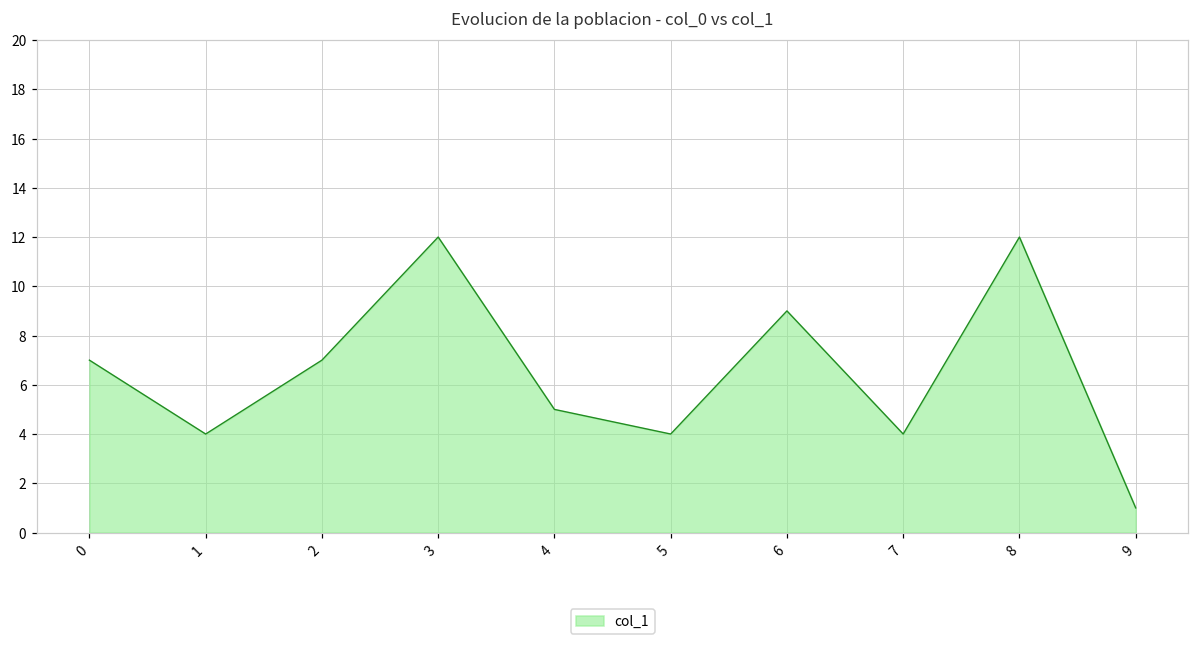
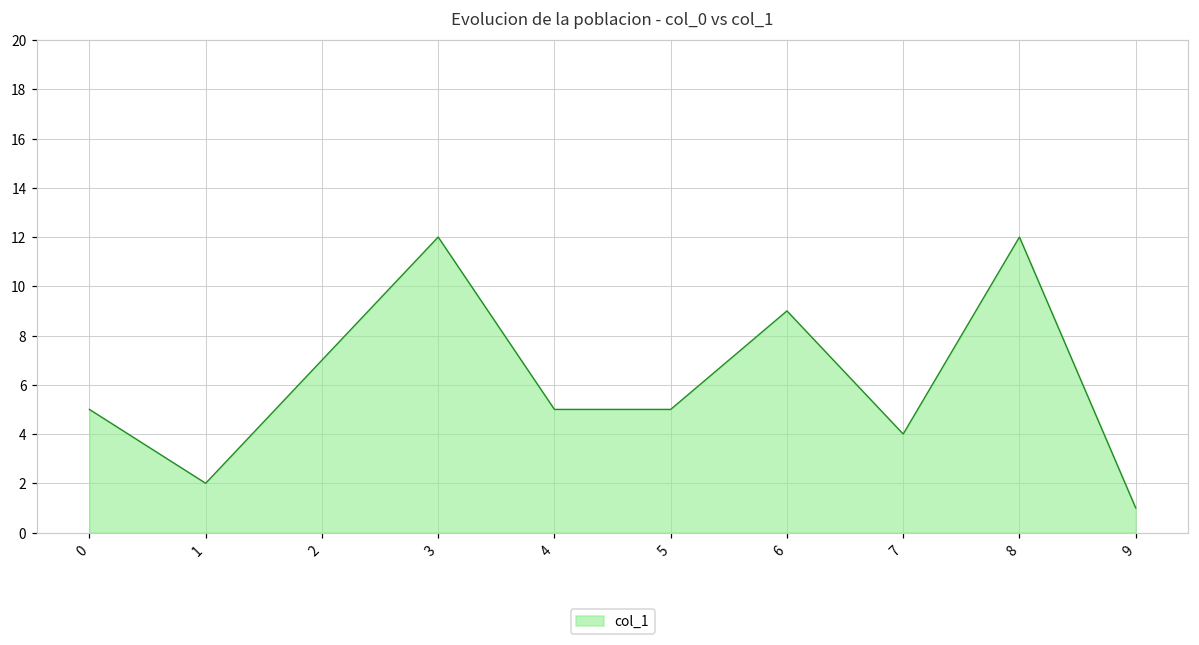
  {
-   "0": 7,
-   "1": 4,
+   "0": 5,
+   "1": 2,
    "2": 7,
    "3": 12,
    "4": 5,
-   "5": 4,
+   "5": 5,
    "6": 9,
    "7": 4,
    "8": 12,
    "9": 1
  }
